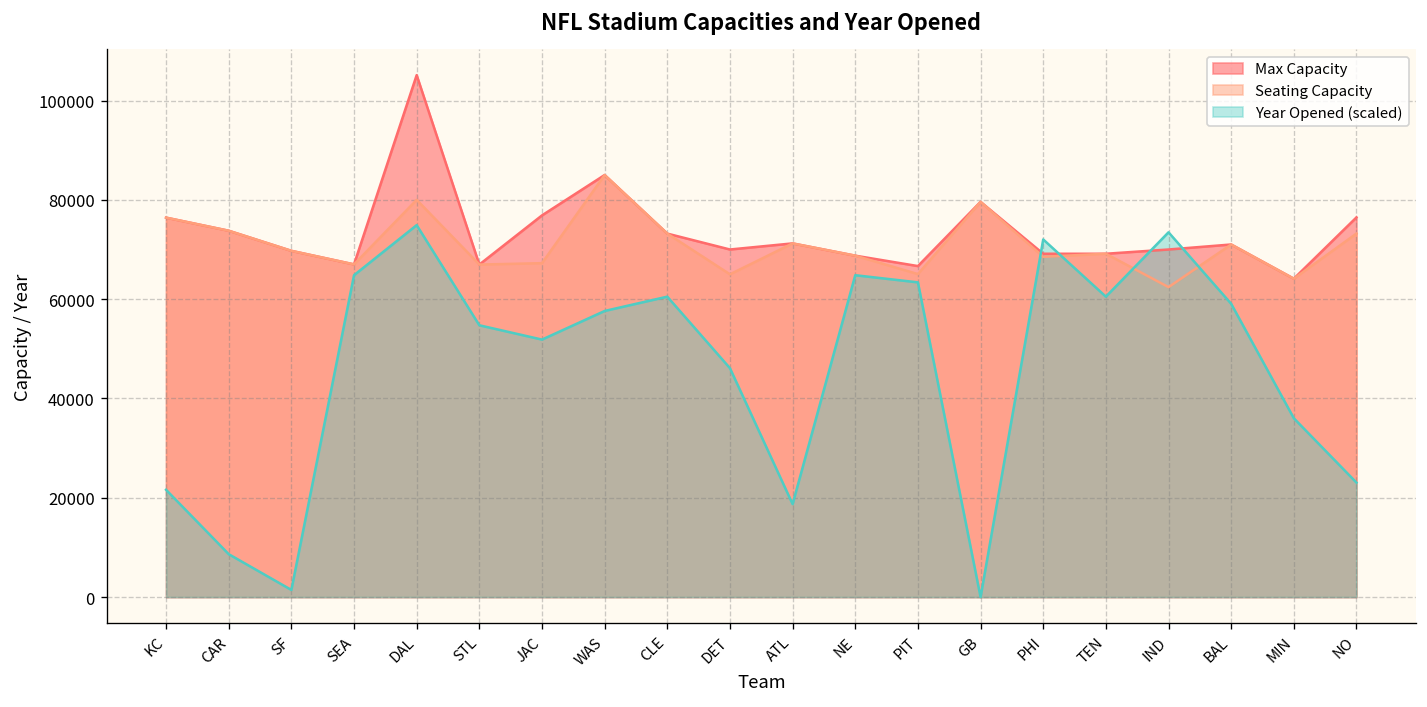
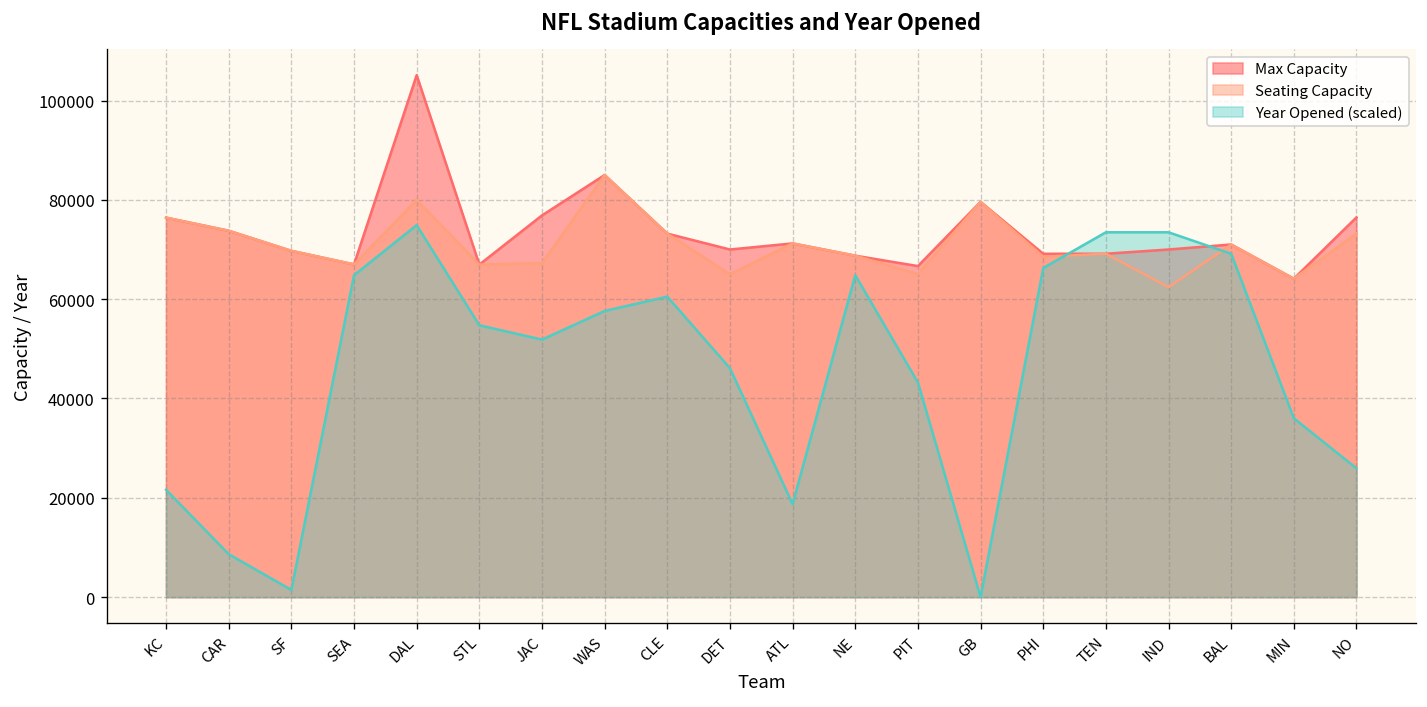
  {
    "Year Opened (scaled)": {
      "KC": 22000,
      "CAR": 9000,
      "SF": 1000,
      "SEA": 65000,
      "DAL": 75000,
      "STL": 55000,
      "JAC": 52000,
      "WAS": 58000,
      "CLE": 61000,
      "DET": 46000,
      "ATL": 19000,
      "NE": 65000,
-     "PIT": 63000,
+     "PIT": 43000,
      "GB": 0,
-     "PHI": 72000,
-     "TEN": 61000,
+     "PHI": 66000,
+     "TEN": 73000,
      "IND": 73000,
-     "BAL": 59000,
+     "BAL": 69000,
      "MIN": 36000,
-     "NO": 23000
+     "NO": 26000
    }
  }
